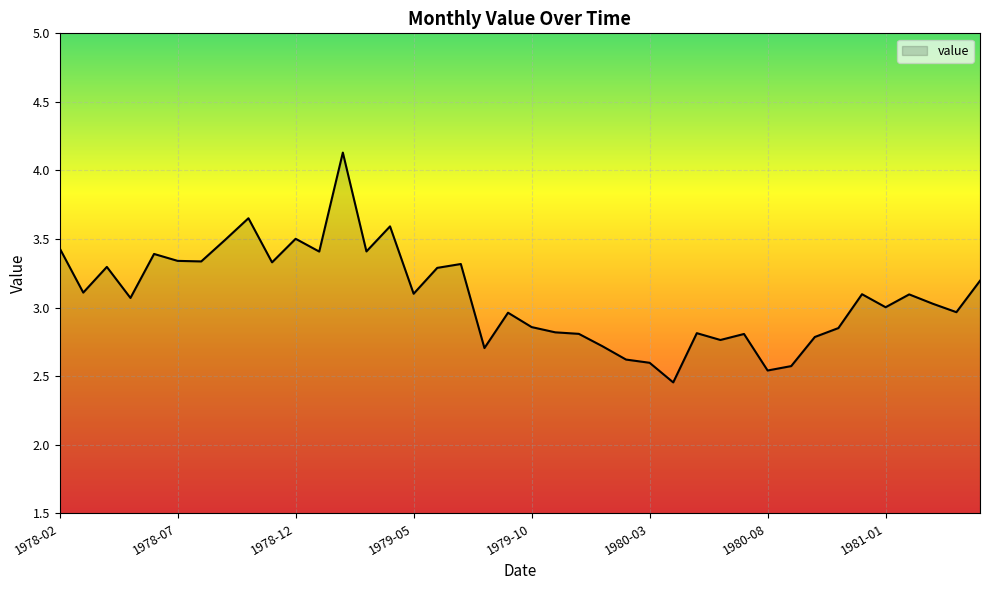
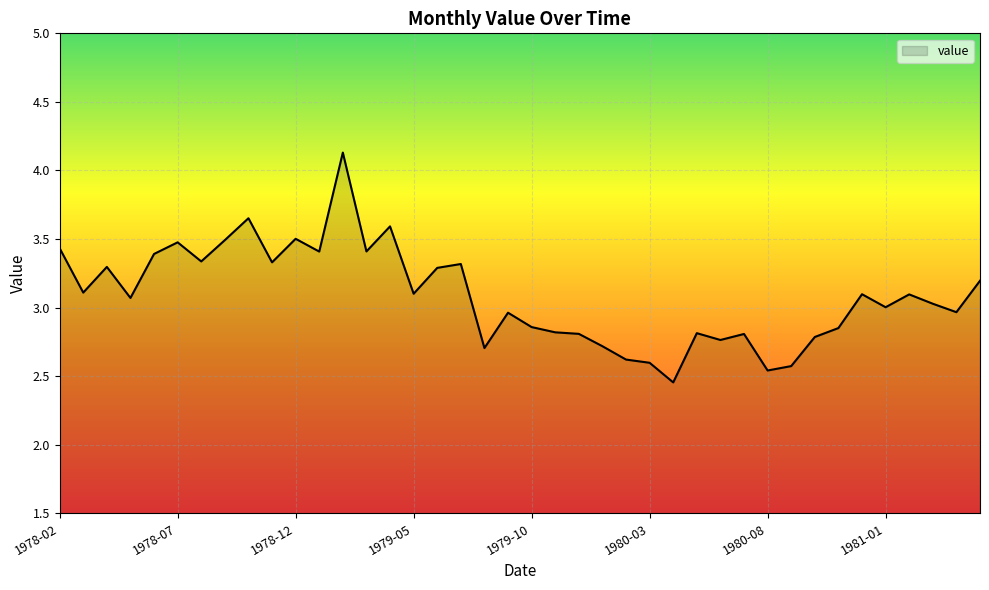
  {
    "1978-02": 3.43,
-   "1978-07": 3.34,
+   "1978-07": 3.48,
    "1978-12": 3.50,
    "1979-05": 3.10,
    "1979-10": 2.86,
    "1980-03": 2.60,
    "1980-08": 2.54,
    "1981-01": 3.00
  }
